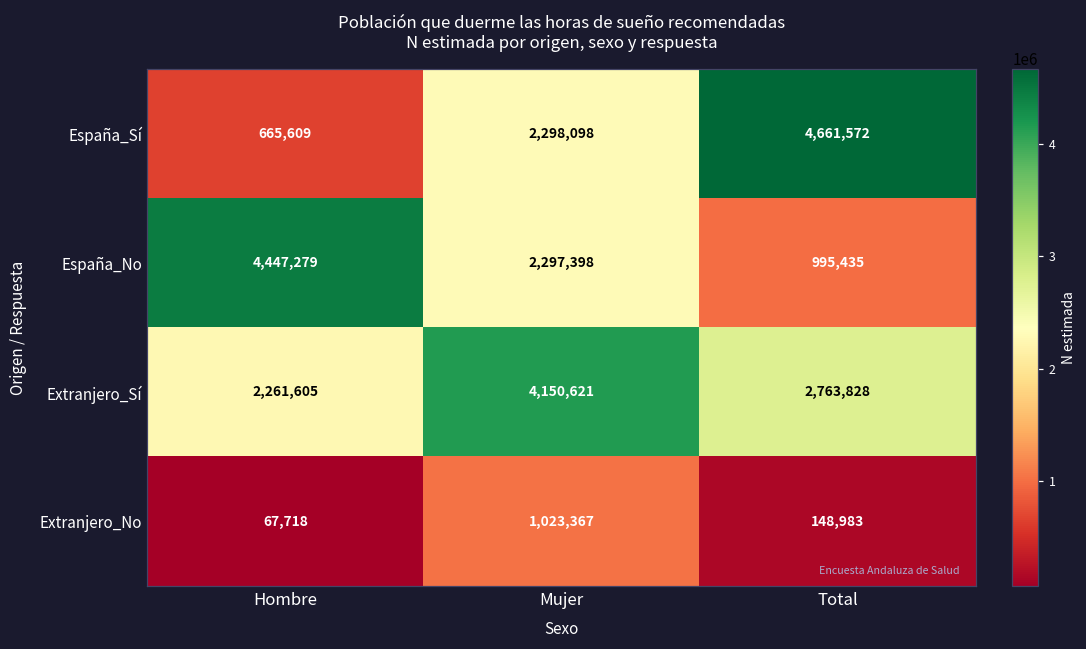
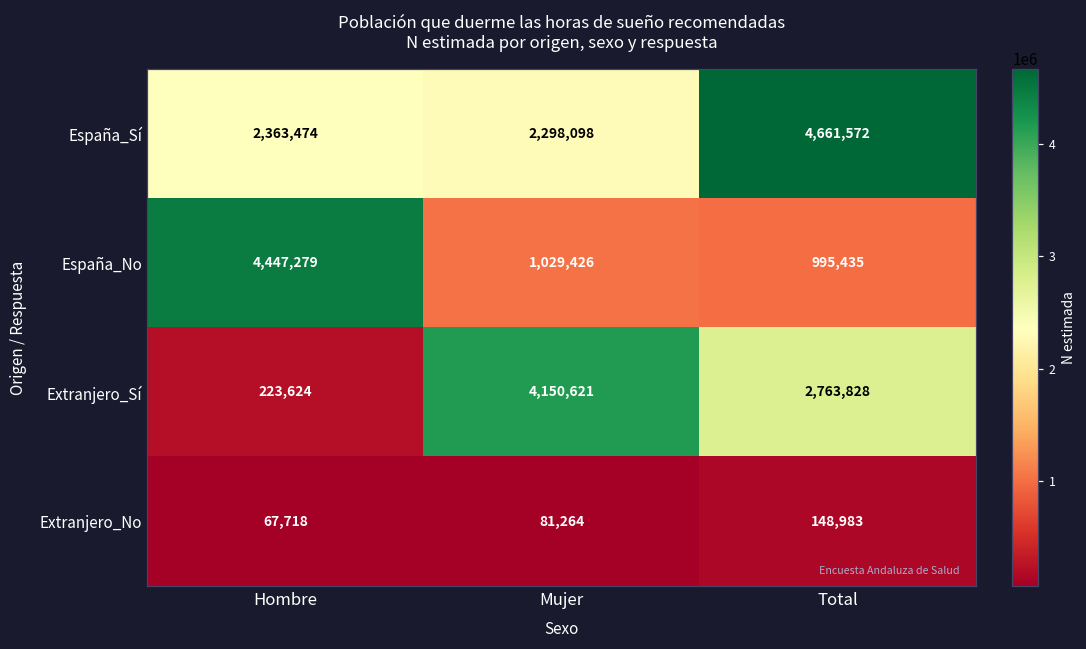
  {
    "España_Sí": {
-     "Hombre": "665,609",
+     "Hombre": "2,363,474",
      "Mujer": "2,298,098",
      "Total": "4,661,572"
    },
    "España_No": {
      "Hombre": "4,447,279",
-     "Mujer": "2,297,398",
+     "Mujer": "1,029,426",
      "Total": "995,435"
    },
    "Extranjero_Sí": {
-     "Hombre": "2,261,605",
+     "Hombre": "223,624",
      "Mujer": "4,150,621",
      "Total": "2,763,828"
    },
    "Extranjero_No": {
      "Hombre": "67,718",
-     "Mujer": "1,023,367"
+     "Mujer": "81,264"
    }
  }
